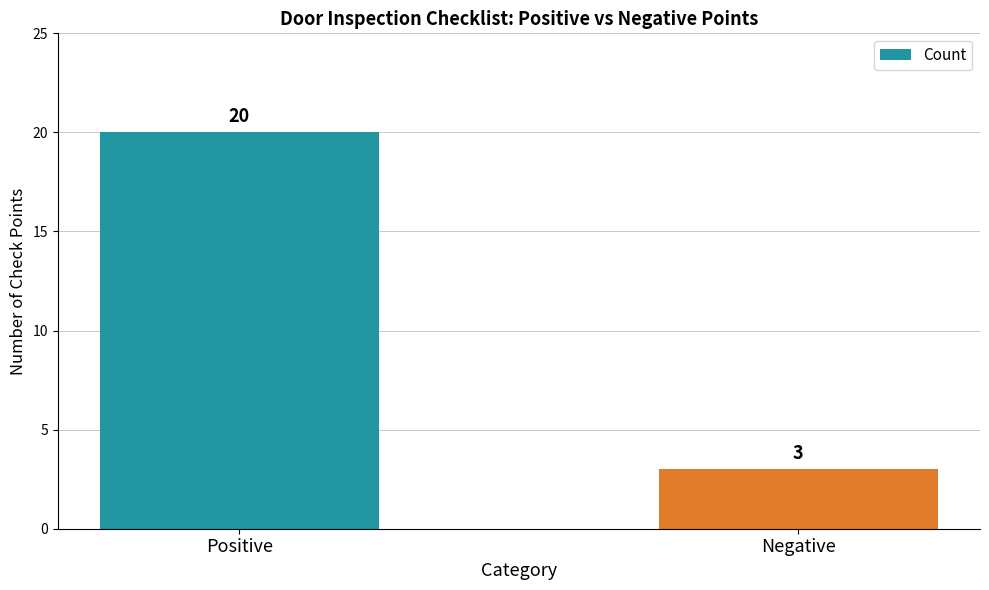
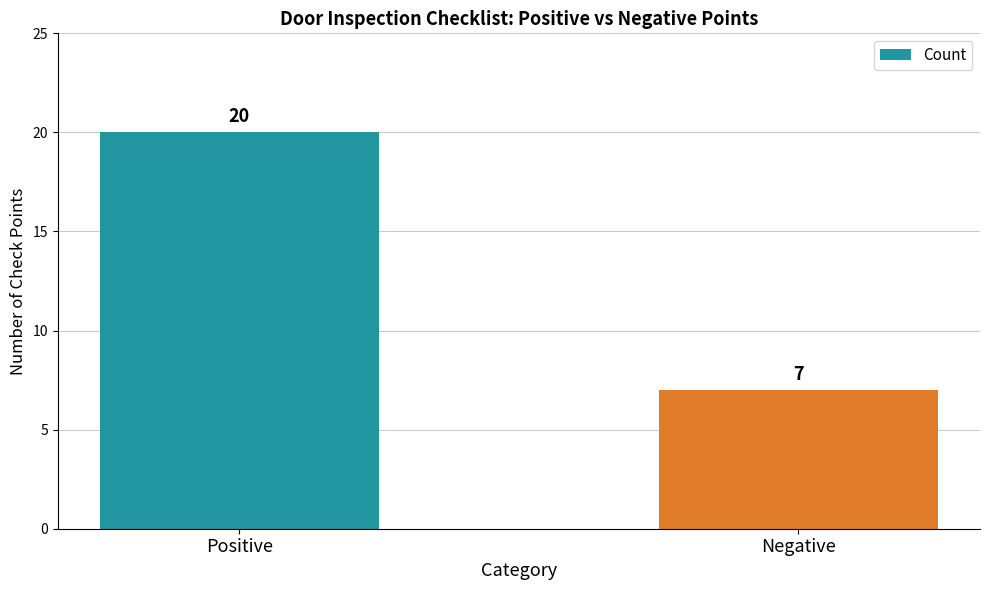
  {
    "Positive": 20,
-   "Negative": 3
+   "Negative": 7
  }
